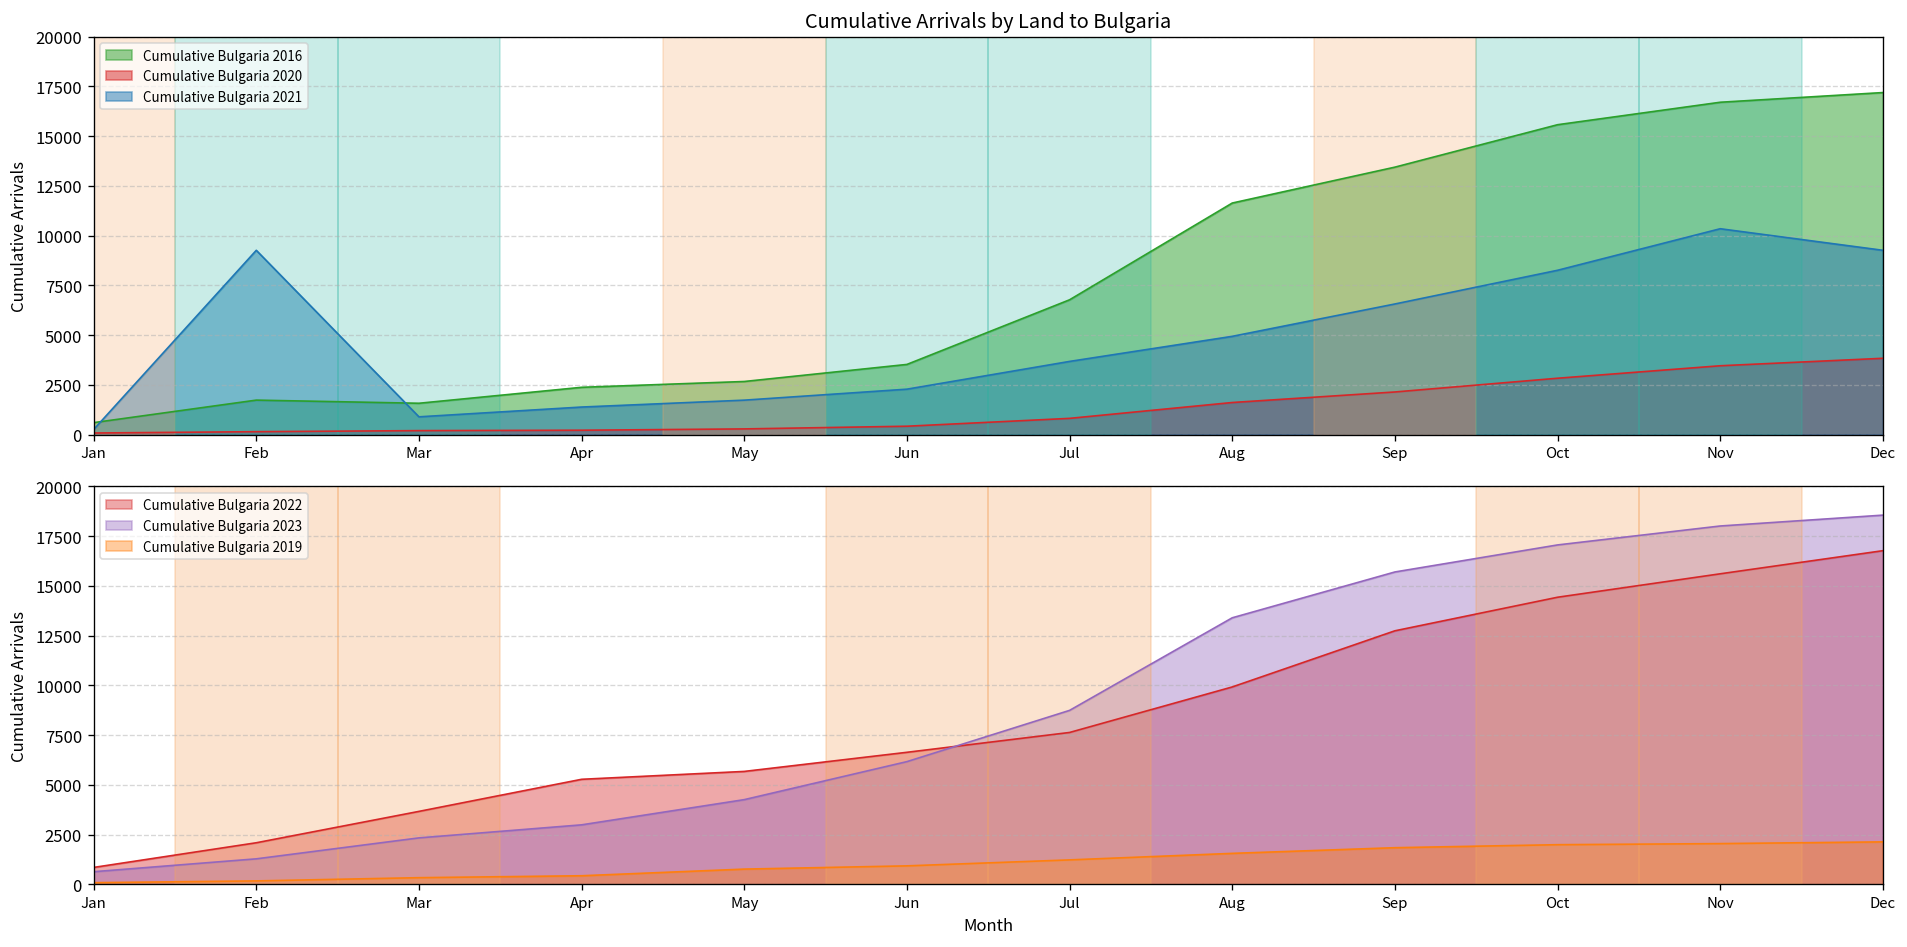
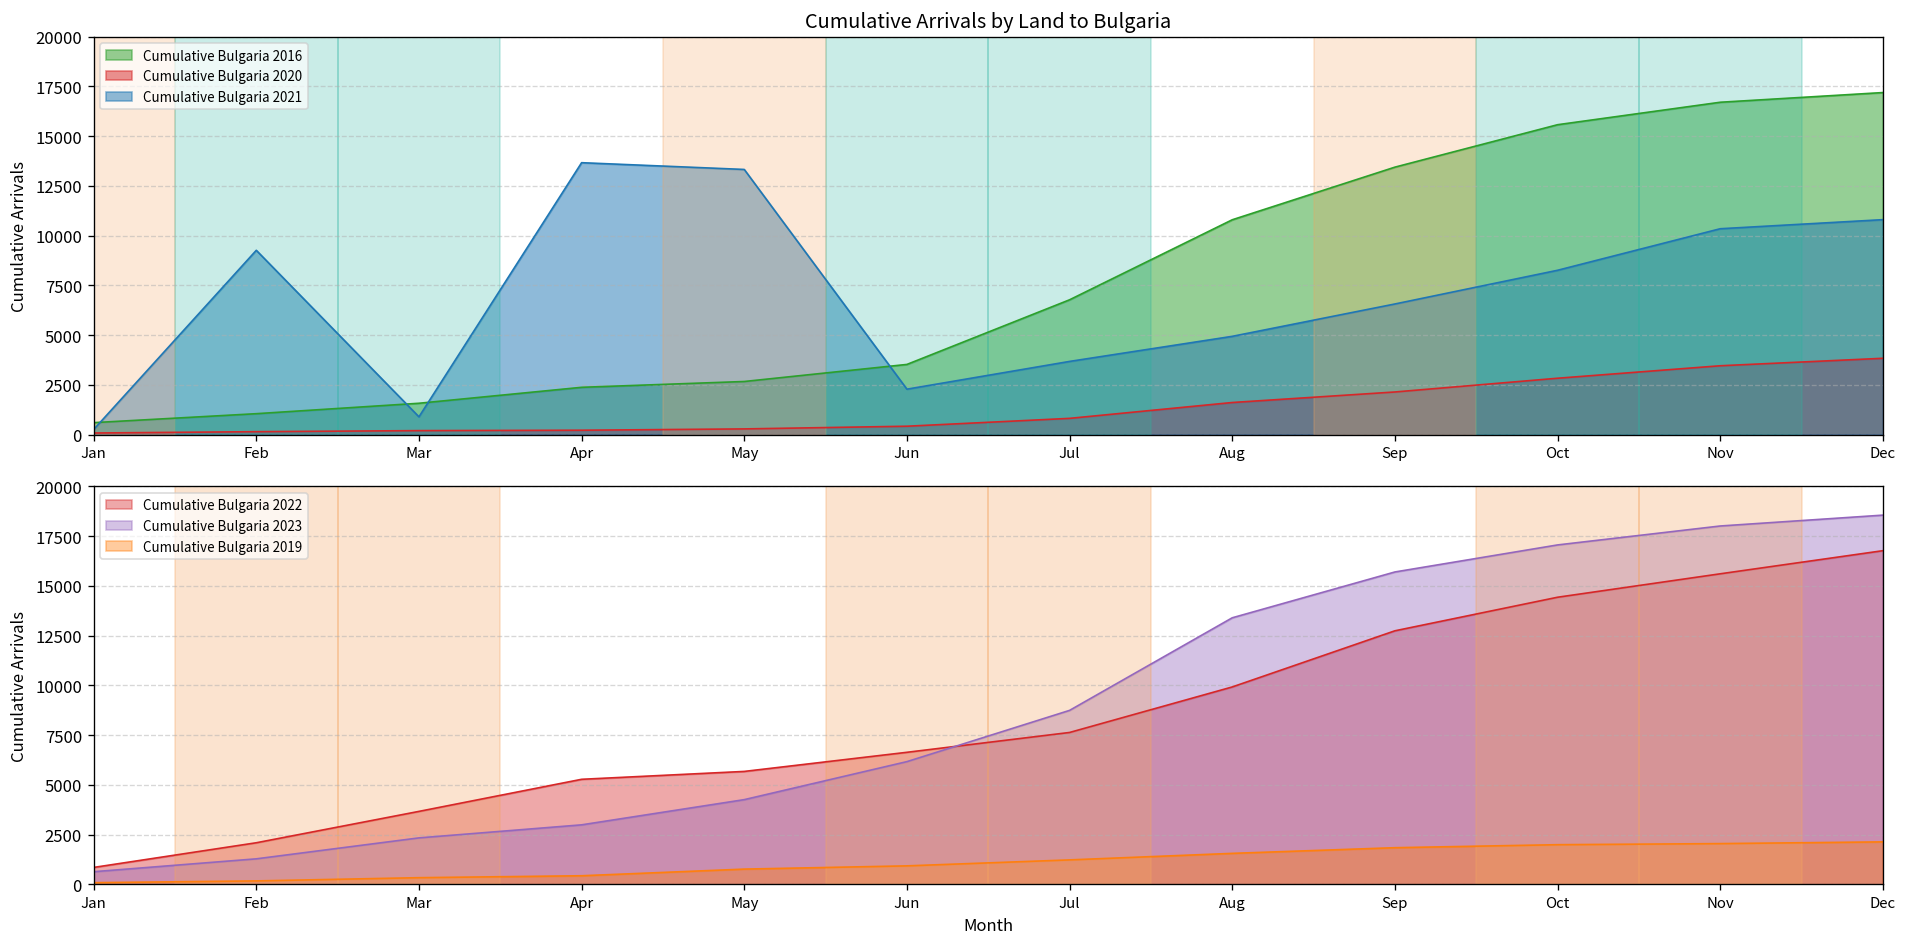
  {
    "Cumulative Arrivals by Land to Bulgaria": {
      "Cumulative Bulgaria 2016": {
        "Jan": 600,
-       "Feb": 1700,
+       "Feb": 1000,
        "Mar": 1600,
        "Apr": 2400,
        "May": 2700,
        "Jun": 3500,
        "Jul": 6800,
-       "Aug": 11600,
+       "Aug": 10800,
        "Sep": 13400,
        "Oct": 15600,
        "Nov": 16700,
        "Dec": 17200
      },
      "Cumulative Bulgaria 2020": {
        "Jan": 100,
        "Feb": 100,
        "Mar": 200,
        "Apr": 200,
        "May": 300,
        "Jun": 400,
        "Jul": 800,
        "Aug": 1600,
        "Sep": 2100,
        "Oct": 2800,
        "Nov": 3500,
        "Dec": 3800
      },
      "Cumulative Bulgaria 2021": {
        "Jan": 200,
        "Feb": 9300,
        "Mar": 900,
-       "Apr": 1400,
-       "May": 1700,
+       "Apr": 13700,
+       "May": 13300,
        "Jun": 2300,
        "Jul": 3700,
        "Aug": 4900,
        "Sep": 6600,
        "Oct": 8300,
        "Nov": 10300,
-       "Dec": 9300
+       "Dec": 10800
      }
    }
  }
